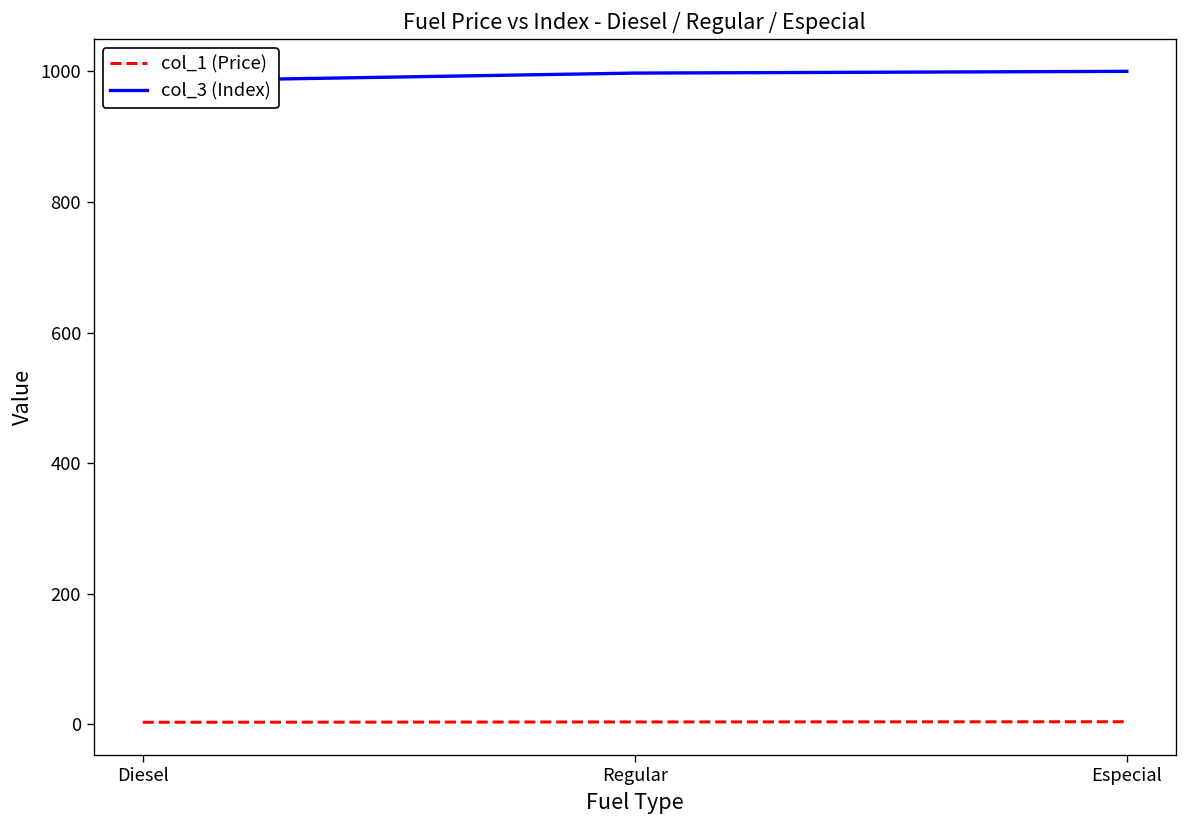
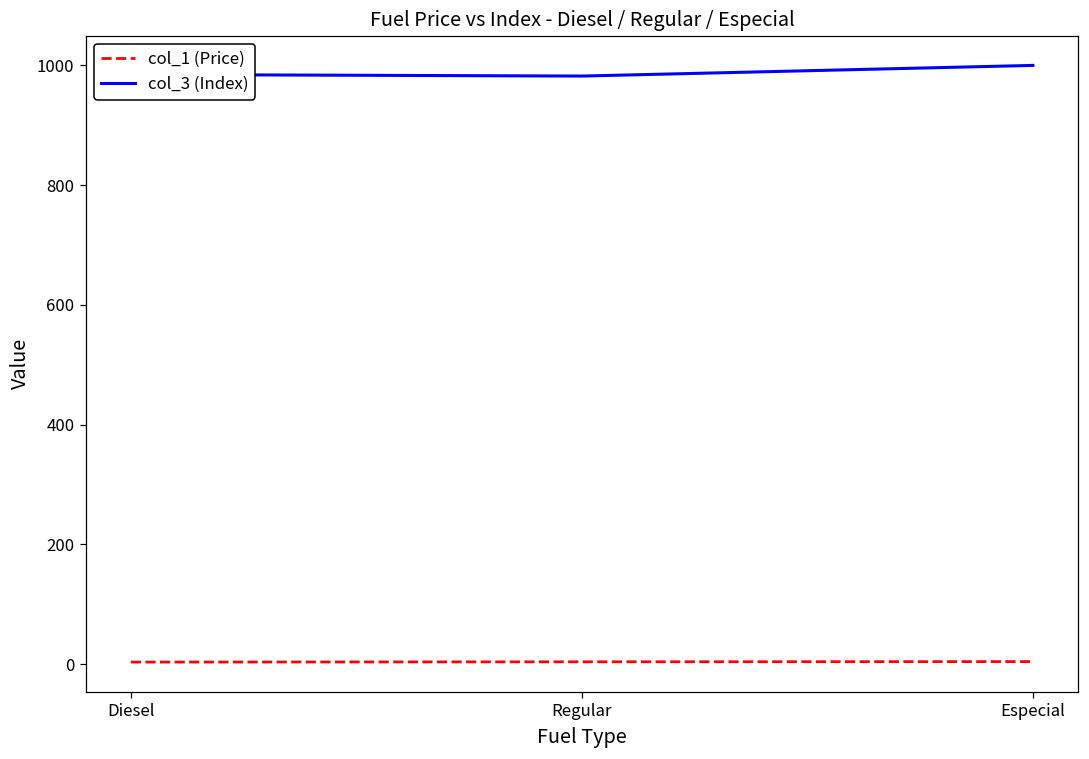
  {
    "col_1 (Price)": {
      "Diesel": 0,
      "Regular": 0,
      "Especial": 0
    },
    "col_3 (Index)": {
-     "Regular": 1000,
+     "Regular": 980,
      "Especial": 1000
    }
  }
